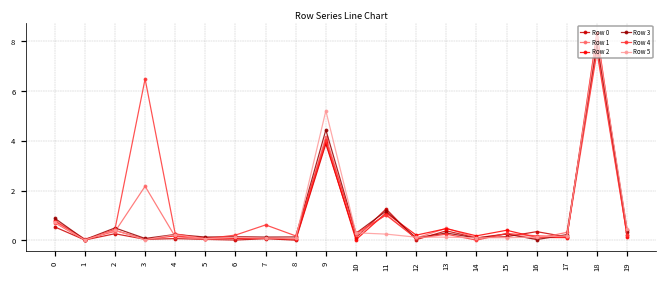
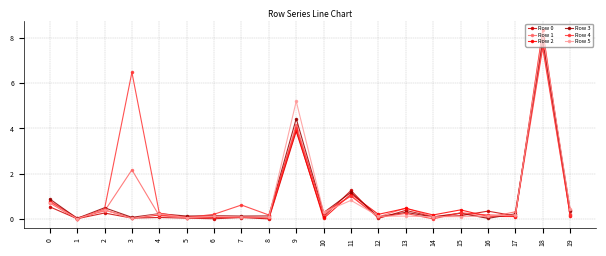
  {
    "Row 1": {
      "3": 2.2,
      "9": 4.2
    },
    "Row 4": {
      "3": 6.5,
      "7": 0.6,
      "18": 7.6
    },
    "Row 5": {
      "9": 5.2,
-     "11": 0.2,
+     "11": 0.8,
      "13": 0.1
    }
  }
